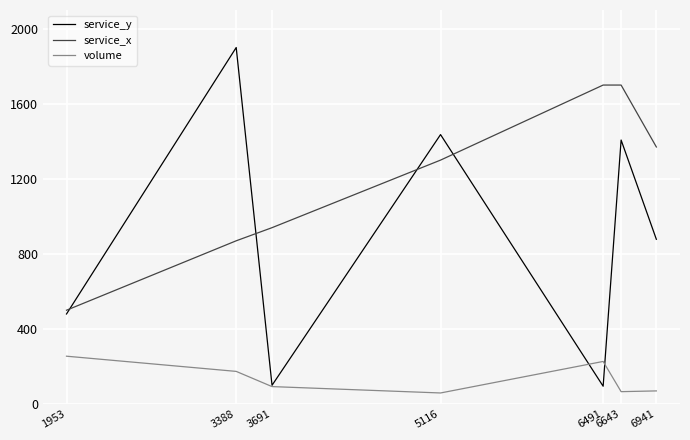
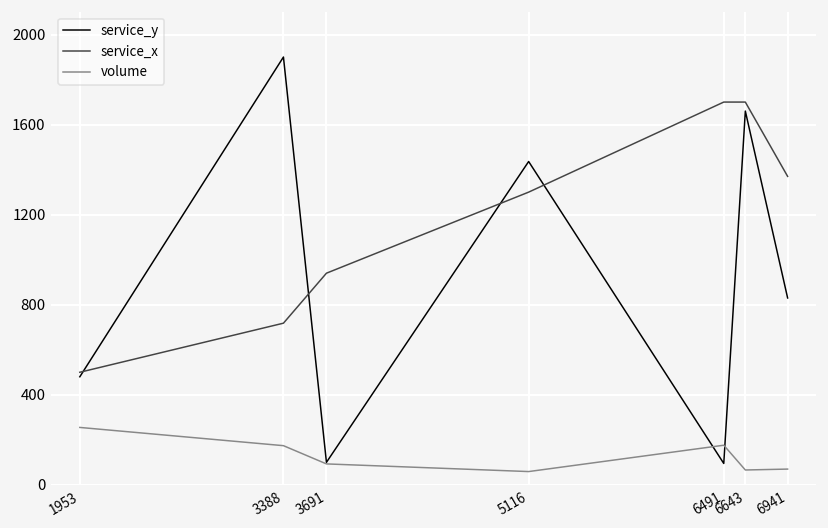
  {
    "service_y": {
      "1953": 480,
      "3388": 1900,
      "5116": 1440,
      "6491": 100,
-     "6643": 1410,
-     "6941": 880
+     "6643": 1660,
+     "6941": 830
    },
    "service_x": {
      "1953": 500,
-     "3388": 870,
+     "3388": 720,
      "3691": 940,
      "5116": 1300,
      "6491": 1700,
      "6643": 1700,
      "6941": 1370
    },
    "volume": {
      "1953": 260,
      "3388": 170,
      "5116": 60,
-     "6491": 230,
+     "6491": 180,
      "6643": 70,
      "6941": 70
    }
  }
